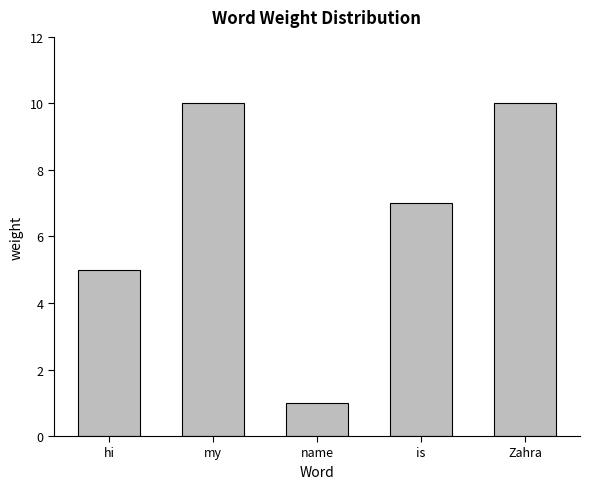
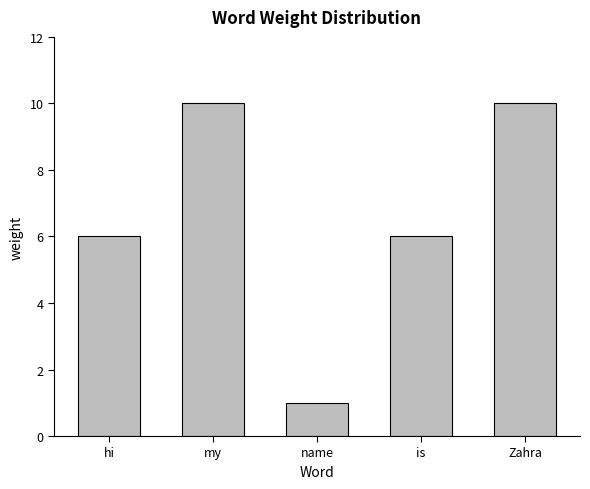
  {
-   "hi": 5,
+   "hi": 6,
    "my": 10,
    "name": 1,
-   "is": 7,
+   "is": 6,
    "Zahra": 10
  }
